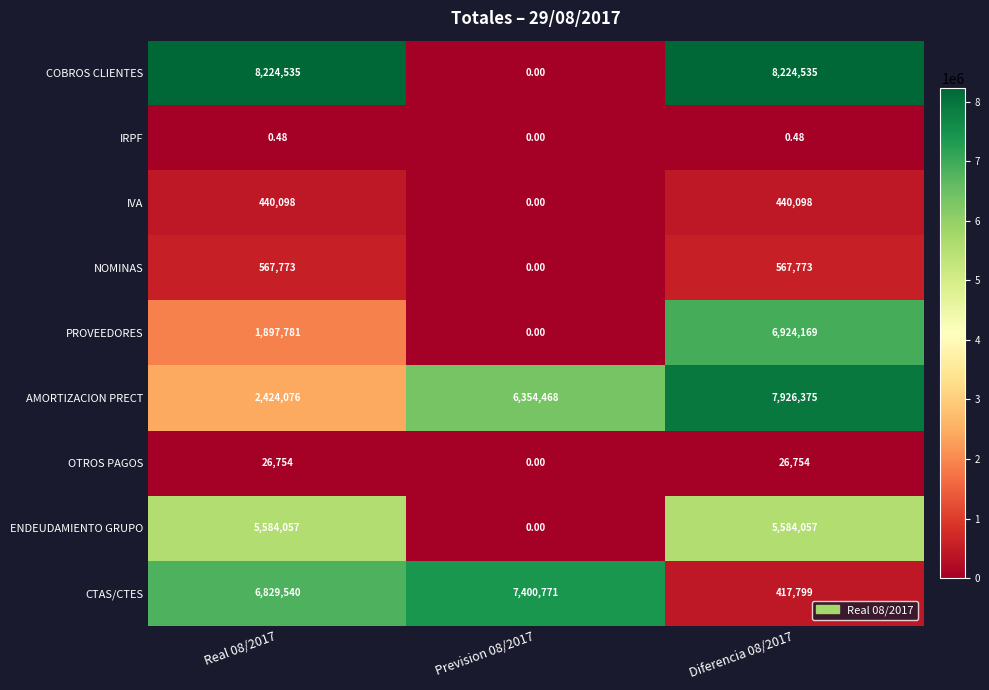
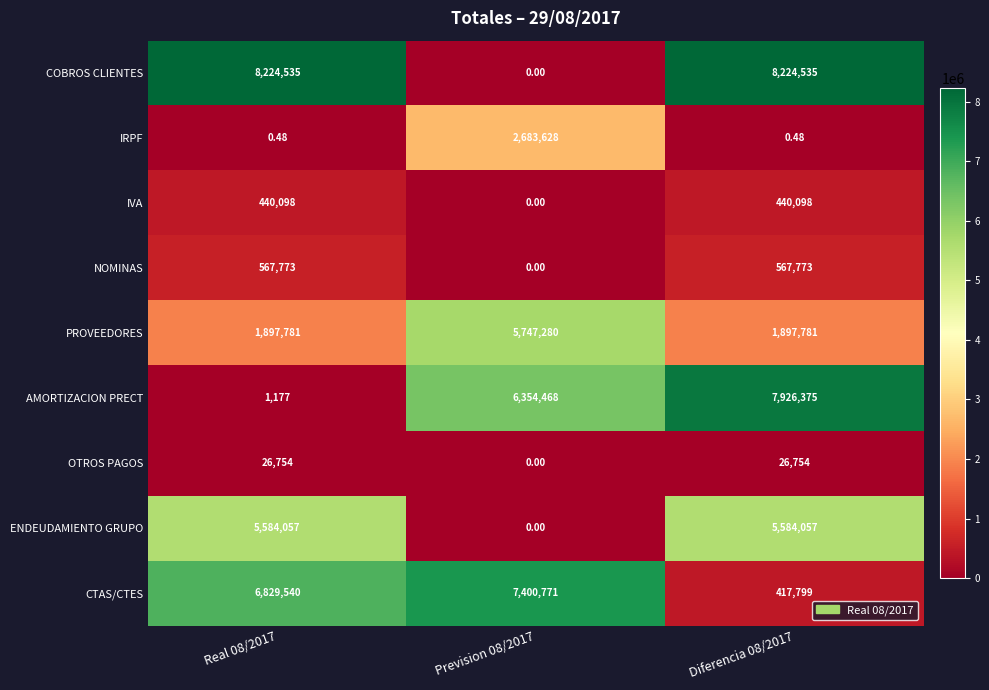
  {
    "COBROS CLIENTES": {
      "Real 08/2017": "8,224,535",
      "Prevision 08/2017": "0.00",
      "Diferencia 08/2017": "8,224,535"
    },
    "IRPF": {
      "Real 08/2017": "0.48",
-     "Prevision 08/2017": "0.00",
+     "Prevision 08/2017": "2,683,628",
      "Diferencia 08/2017": "0.48"
    },
    "IVA": {
      "Real 08/2017": "440,098",
      "Prevision 08/2017": "0.00",
      "Diferencia 08/2017": "440,098"
    },
    "NOMINAS": {
      "Real 08/2017": "567,773",
      "Prevision 08/2017": "0.00",
      "Diferencia 08/2017": "567,773"
    },
    "PROVEEDORES": {
      "Real 08/2017": "1,897,781",
-     "Prevision 08/2017": "0.00",
-     "Diferencia 08/2017": "6,924,169"
+     "Prevision 08/2017": "5,747,280",
+     "Diferencia 08/2017": "1,897,781"
    },
    "AMORTIZACION PRЕСТ": {
-     "Real 08/2017": "2,424,076",
+     "Real 08/2017": "1,177",
      "Prevision 08/2017": "6,354,468",
      "Diferencia 08/2017": "7,926,375"
    },
    "OTROS PAGOS": {
      "Real 08/2017": "26,754",
      "Prevision 08/2017": "0.00",
      "Diferencia 08/2017": "26,754"
    },
    "ENDEUDAMIENTO GRUPO": {
      "Real 08/2017": "5,584,057",
      "Prevision 08/2017": "0.00",
      "Diferencia 08/2017": "5,584,057"
    },
    "CTAS/CTES": {
      "Real 08/2017": "6,829,540",
      "Prevision 08/2017": "7,400,771",
      "Diferencia 08/2017": "417,799"
    }
  }
